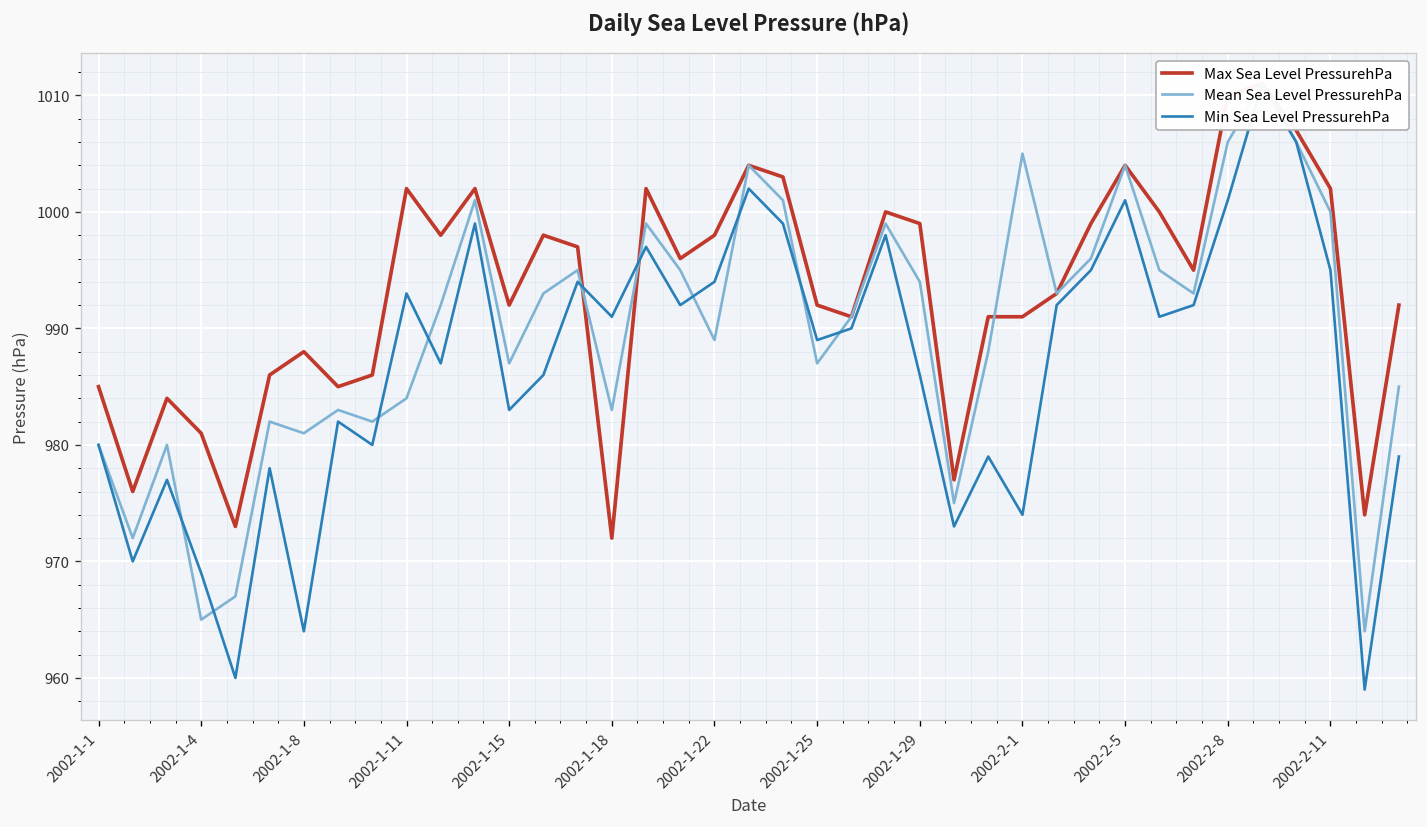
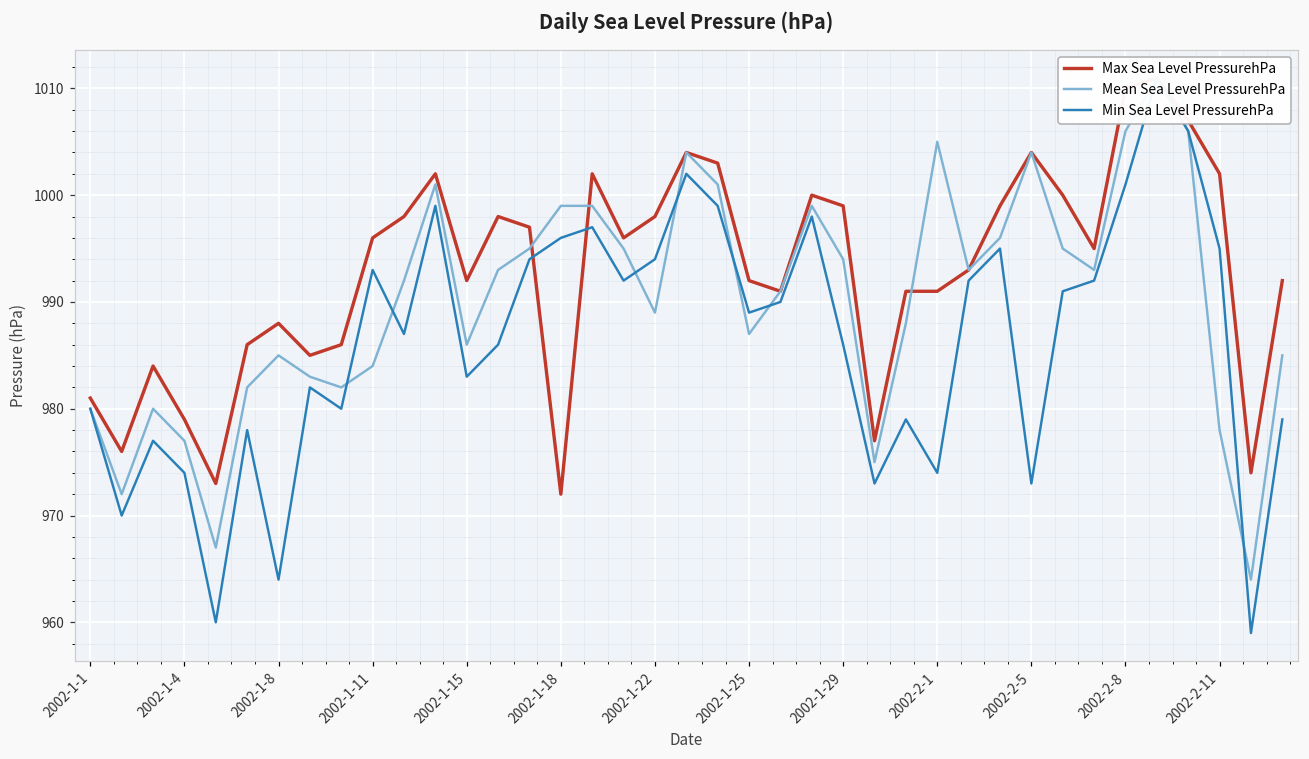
  {
    "Max Sea Level PressurehPa": {
-     "2002-1-1": 985,
-     "2002-1-4": 981,
+     "2002-1-1": 981,
+     "2002-1-4": 979,
      "2002-1-8": 988,
-     "2002-1-11": 1002,
+     "2002-1-11": 996,
      "2002-1-15": 992,
      "2002-1-18": 972,
      "2002-1-22": 998,
      "2002-1-25": 992,
      "2002-1-29": 999,
      "2002-2-1": 991,
      "2002-2-11": 1002
    },
    "Mean Sea Level PressurehPa": {
-     "2002-1-4": 965,
-     "2002-1-8": 981,
+     "2002-1-4": 977,
+     "2002-1-8": 985,
      "2002-1-11": 984,
-     "2002-1-15": 987,
-     "2002-1-18": 983,
+     "2002-1-15": 986,
+     "2002-1-18": 999,
      "2002-1-22": 989,
      "2002-1-25": 987,
      "2002-1-29": 994,
      "2002-2-1": 1005,
      "2002-2-8": 1006,
-     "2002-2-11": 1000
+     "2002-2-11": 978
    },
    "Min Sea Level PressurehPa": {
-     "2002-1-4": 969,
+     "2002-1-4": 974,
      "2002-1-8": 964,
      "2002-1-11": 993,
      "2002-1-15": 983,
-     "2002-1-18": 991,
+     "2002-1-18": 996,
      "2002-1-22": 994,
      "2002-1-25": 989,
      "2002-1-29": 986,
      "2002-2-1": 974,
-     "2002-2-5": 1001,
+     "2002-2-5": 973,
      "2002-2-8": 1001,
      "2002-2-11": 995
    }
  }
